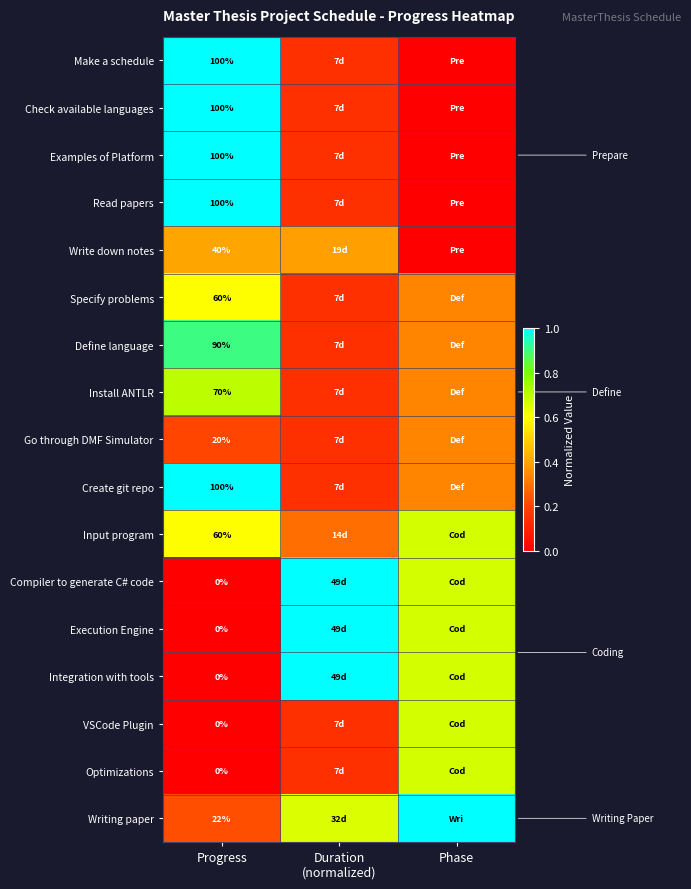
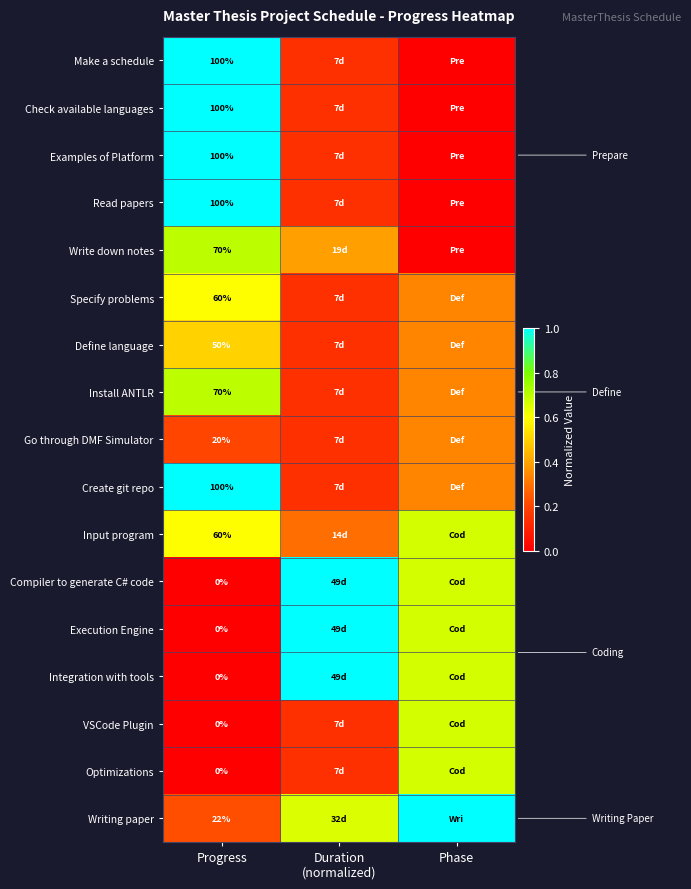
  {
    "Make a schedule": {
      "Progress": "100%",
      "Duration (normalized)": "7d"
    },
    "Check available languages": {
      "Progress": "100%",
      "Duration (normalized)": "7d"
    },
    "Examples of Platform": {
      "Progress": "100%",
      "Duration (normalized)": "7d"
    },
    "Read papers": {
      "Progress": "100%",
      "Duration (normalized)": "7d"
    },
    "Write down notes": {
-     "Progress": "40%",
+     "Progress": "70%",
      "Duration (normalized)": "19d"
    },
    "Specify problems": {
      "Progress": "60%",
      "Duration (normalized)": "7d"
    },
    "Define language": {
-     "Progress": "90%",
+     "Progress": "50%",
      "Duration (normalized)": "7d"
    },
    "Install ANTLR": {
      "Progress": "70%",
      "Duration (normalized)": "7d"
    },
    "Go through DMF Simulator": {
      "Progress": "20%",
      "Duration (normalized)": "7d"
    },
    "Create git repo": {
      "Progress": "100%",
      "Duration (normalized)": "7d"
    },
    "Input program": {
      "Progress": "60%",
      "Duration (normalized)": "14d"
    },
    "Compiler to generate C# code": {
      "Progress": "0%",
      "Duration (normalized)": "49d"
    },
    "Execution Engine": {
      "Progress": "0%",
      "Duration (normalized)": "49d"
    },
    "Integration with tools": {
      "Progress": "0%",
      "Duration (normalized)": "49d"
    },
    "VSCode Plugin": {
      "Progress": "0%",
      "Duration (normalized)": "7d"
    },
    "Optimizations": {
      "Progress": "0%",
      "Duration (normalized)": "7d"
    },
    "Writing paper": {
      "Progress": "22%",
      "Duration (normalized)": "32d"
    }
  }
